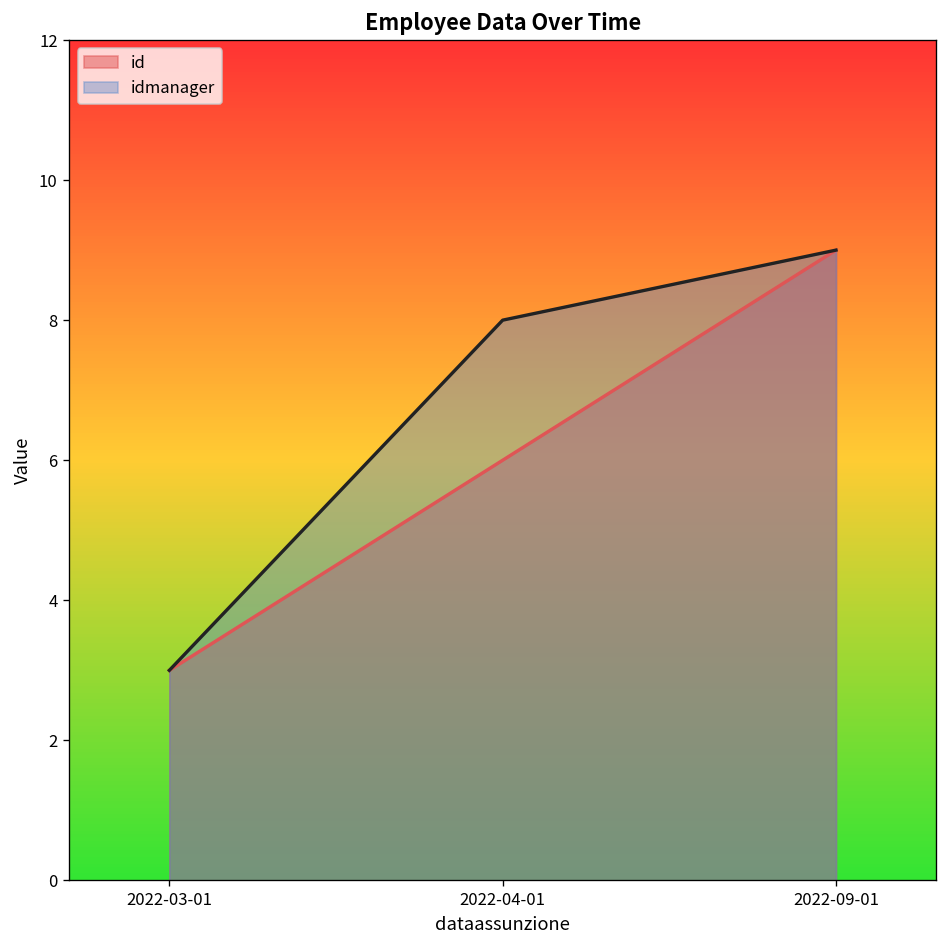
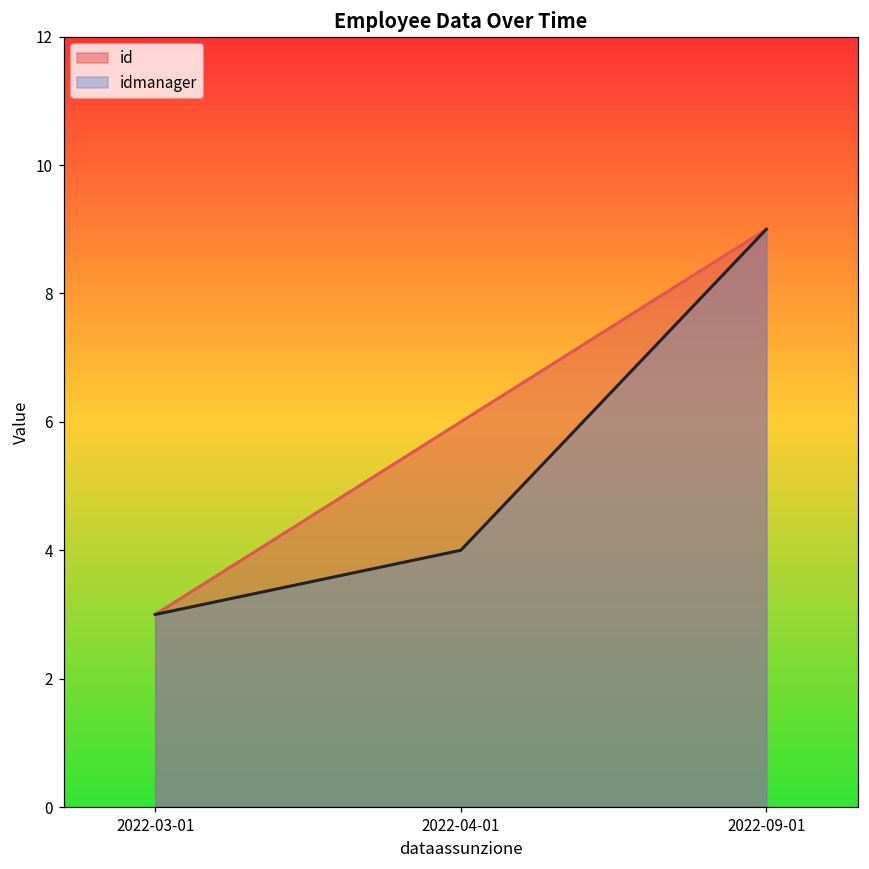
  {
    "id": {
      "2022-04-01": 6
    },
    "idmanager": {
-     "2022-04-01": 8
+     "2022-04-01": 4
    }
  }
